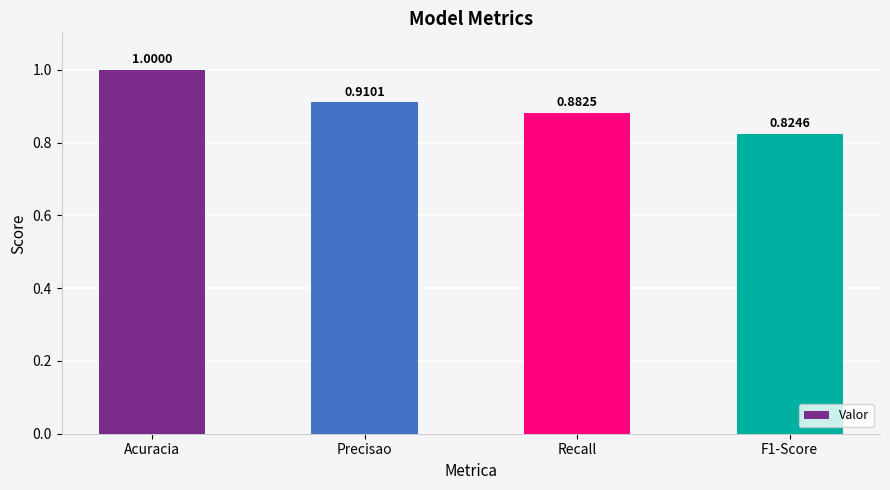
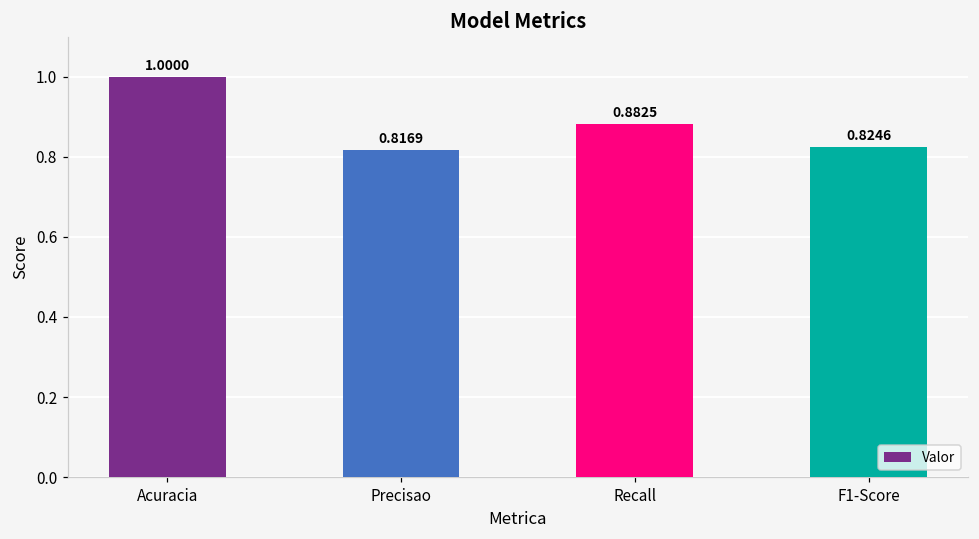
  {
    "Acuracia": 1.0000,
-   "Precisao": 0.9101,
+   "Precisao": 0.8169,
    "Recall": 0.8825,
    "F1-Score": 0.8246
  }
